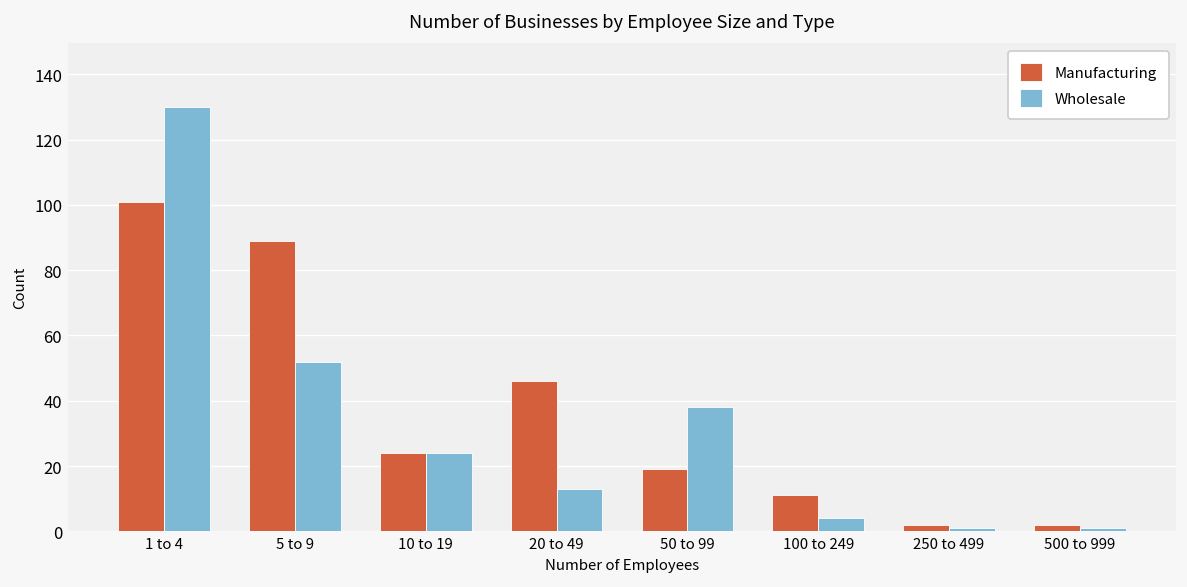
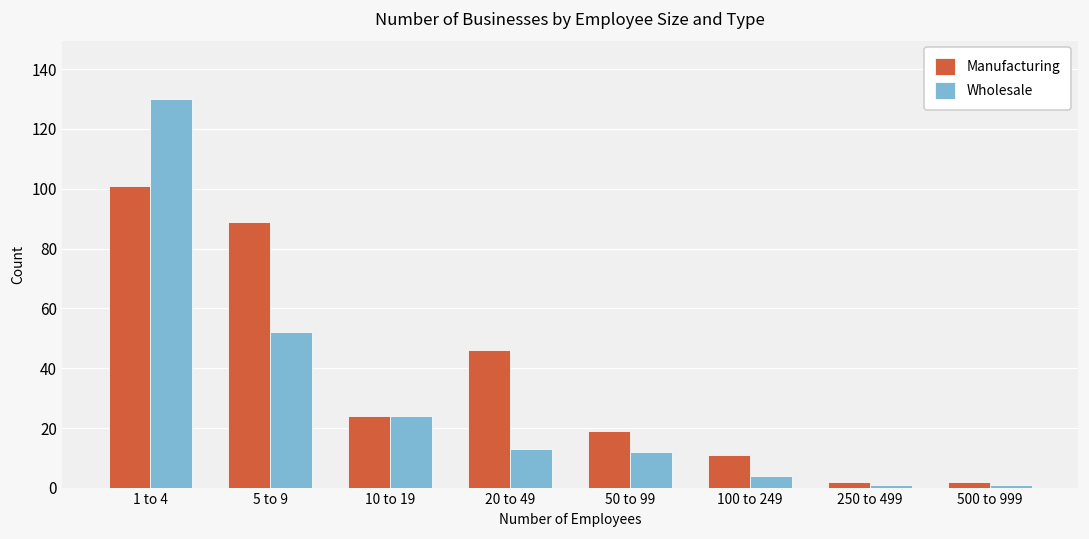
  {
    "Manufacturing": {
      "1 to 4": 101,
      "5 to 9": 89,
      "10 to 19": 24,
      "20 to 49": 46,
      "50 to 99": 19,
      "100 to 249": 11,
      "250 to 499": 2,
      "500 to 999": 2
    },
    "Wholesale": {
      "1 to 4": 130,
      "5 to 9": 52,
      "10 to 19": 24,
      "20 to 49": 13,
-     "50 to 99": 38,
+     "50 to 99": 12,
      "100 to 249": 4,
      "250 to 499": 1,
      "500 to 999": 1
    }
  }
